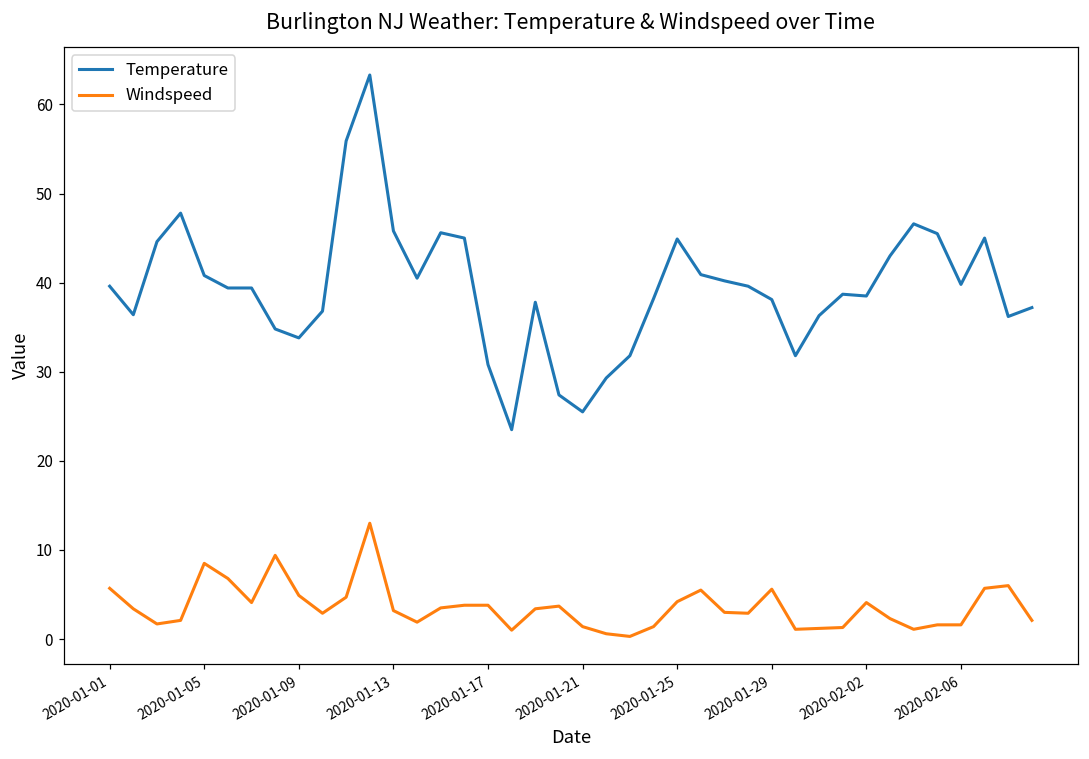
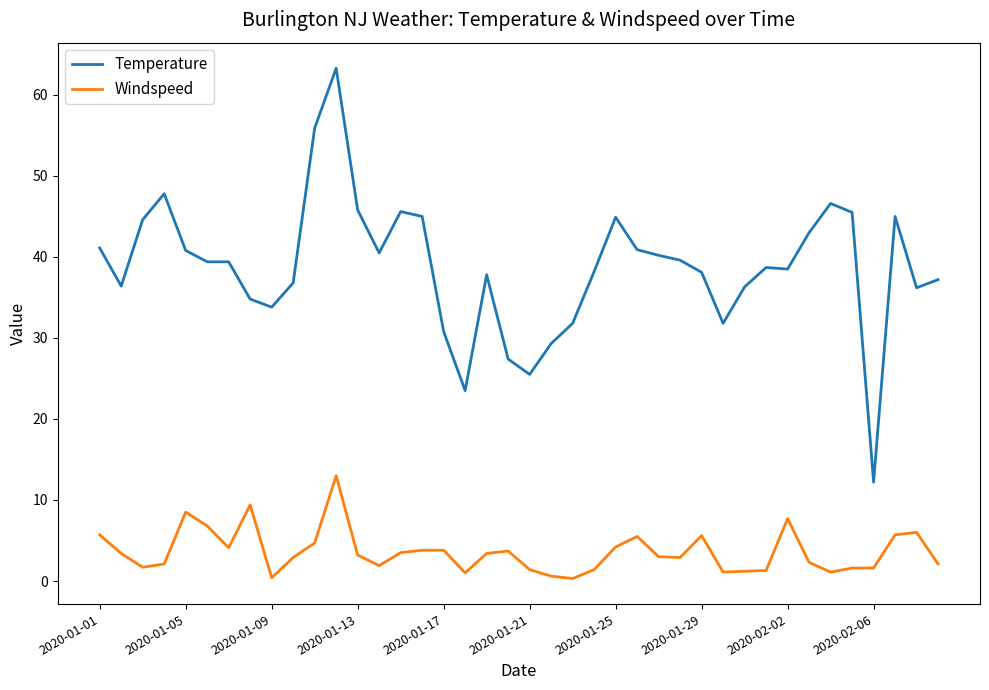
  {
    "Temperature": {
-     "2020-01-01": 40,
+     "2020-01-01": 41,
      "2020-01-05": 41,
      "2020-01-09": 34,
      "2020-01-13": 46,
      "2020-01-17": 31,
      "2020-01-21": 26,
      "2020-01-25": 45,
      "2020-01-29": 38,
      "2020-02-02": 39,
-     "2020-02-06": 40
+     "2020-02-06": 12
    },
    "Windspeed": {
      "2020-01-01": 6,
      "2020-01-05": 9,
-     "2020-01-09": 5,
+     "2020-01-09": 0,
      "2020-01-13": 3,
      "2020-01-17": 4,
      "2020-01-21": 1,
      "2020-01-25": 4,
      "2020-01-29": 6,
-     "2020-02-02": 4,
+     "2020-02-02": 8,
      "2020-02-06": 2
    }
  }
